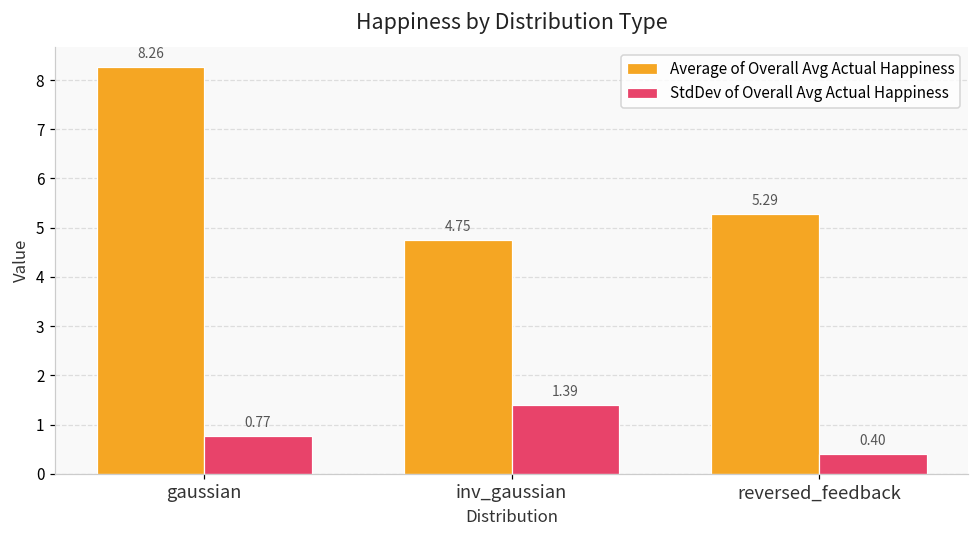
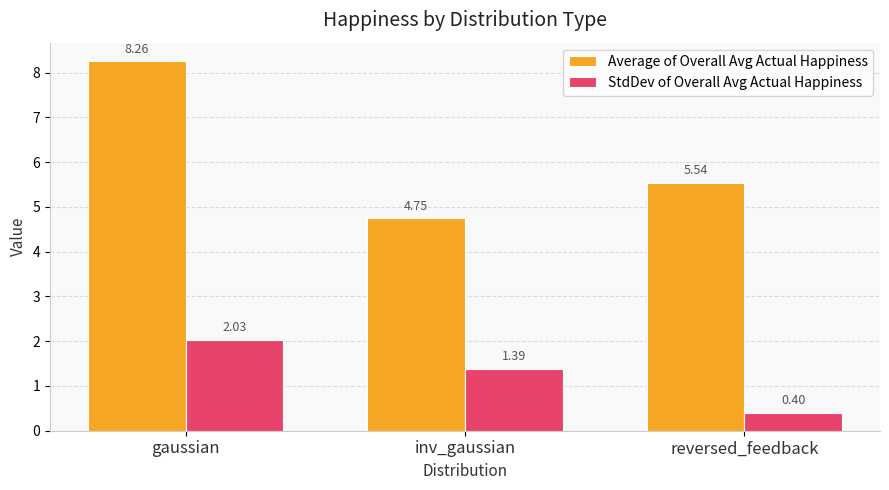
  {
    "Average of Overall Avg Actual Happiness": {
      "gaussian": 8.26,
      "inv_gaussian": 4.75,
-     "reversed_feedback": 5.29
+     "reversed_feedback": 5.54
    },
    "StdDev of Overall Avg Actual Happiness": {
-     "gaussian": 0.77,
+     "gaussian": 2.03,
      "inv_gaussian": 1.39,
      "reversed_feedback": 0.40
    }
  }
